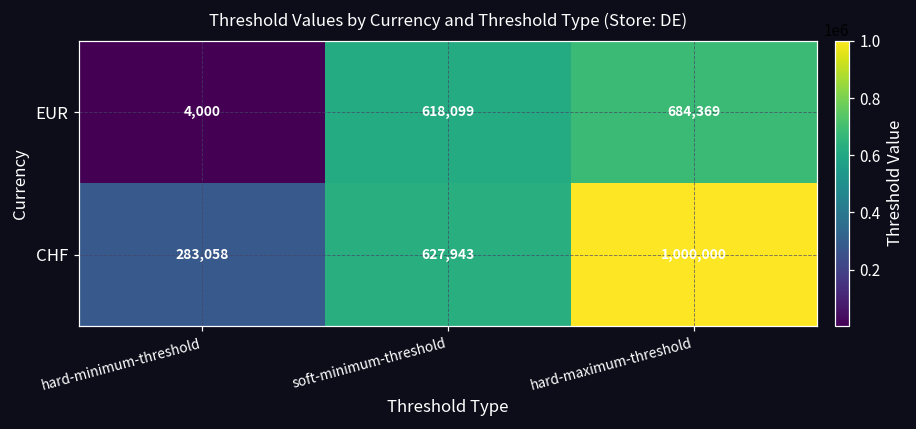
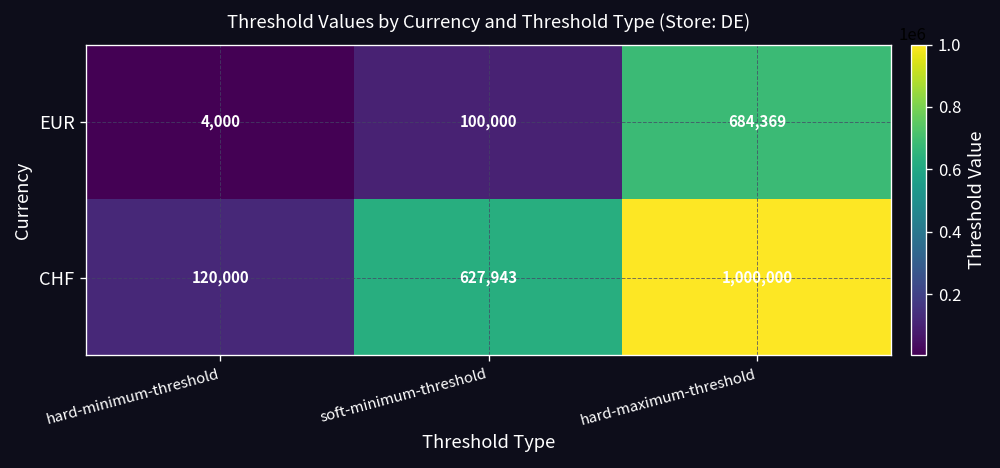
  {
    "EUR": {
      "hard-minimum-threshold": "4,000",
-     "soft-minimum-threshold": "618,099",
+     "soft-minimum-threshold": "100,000",
      "hard-maximum-threshold": "684,369"
    },
    "CHF": {
-     "hard-minimum-threshold": "283,058",
+     "hard-minimum-threshold": "120,000",
      "soft-minimum-threshold": "627,943",
      "hard-maximum-threshold": "1,000,000"
    }
  }
